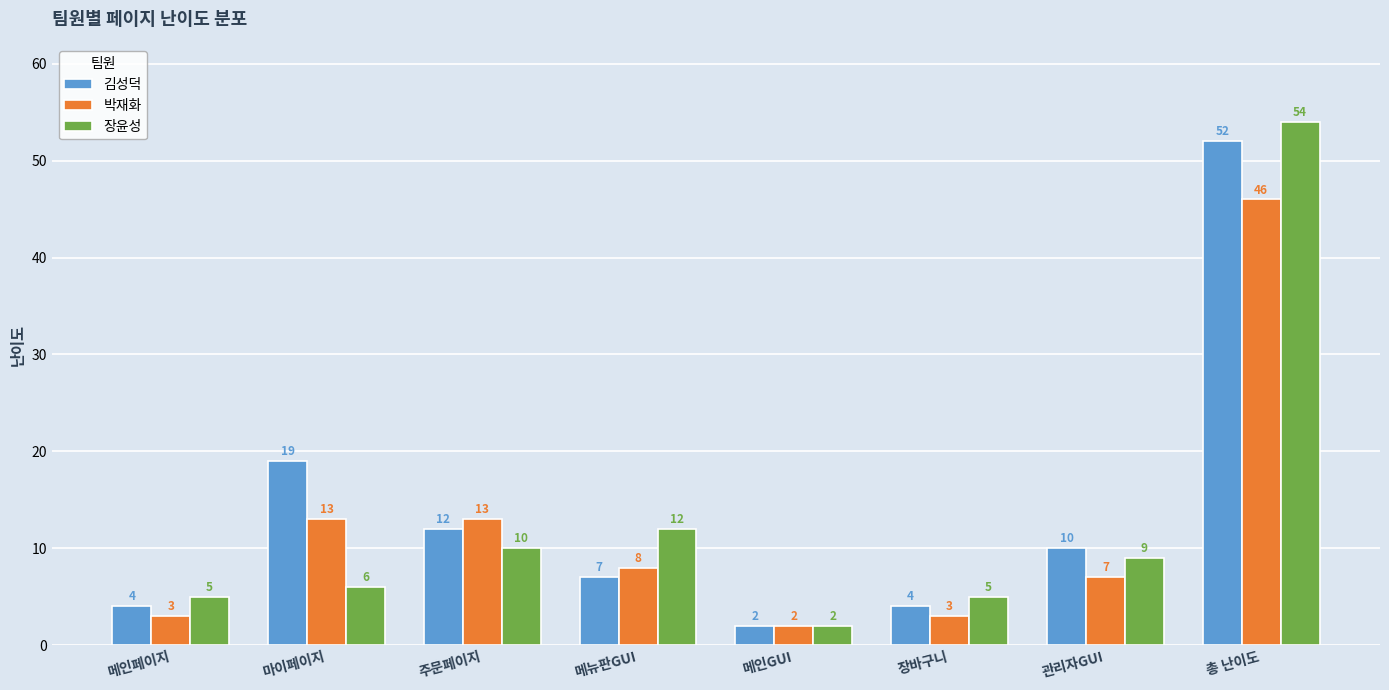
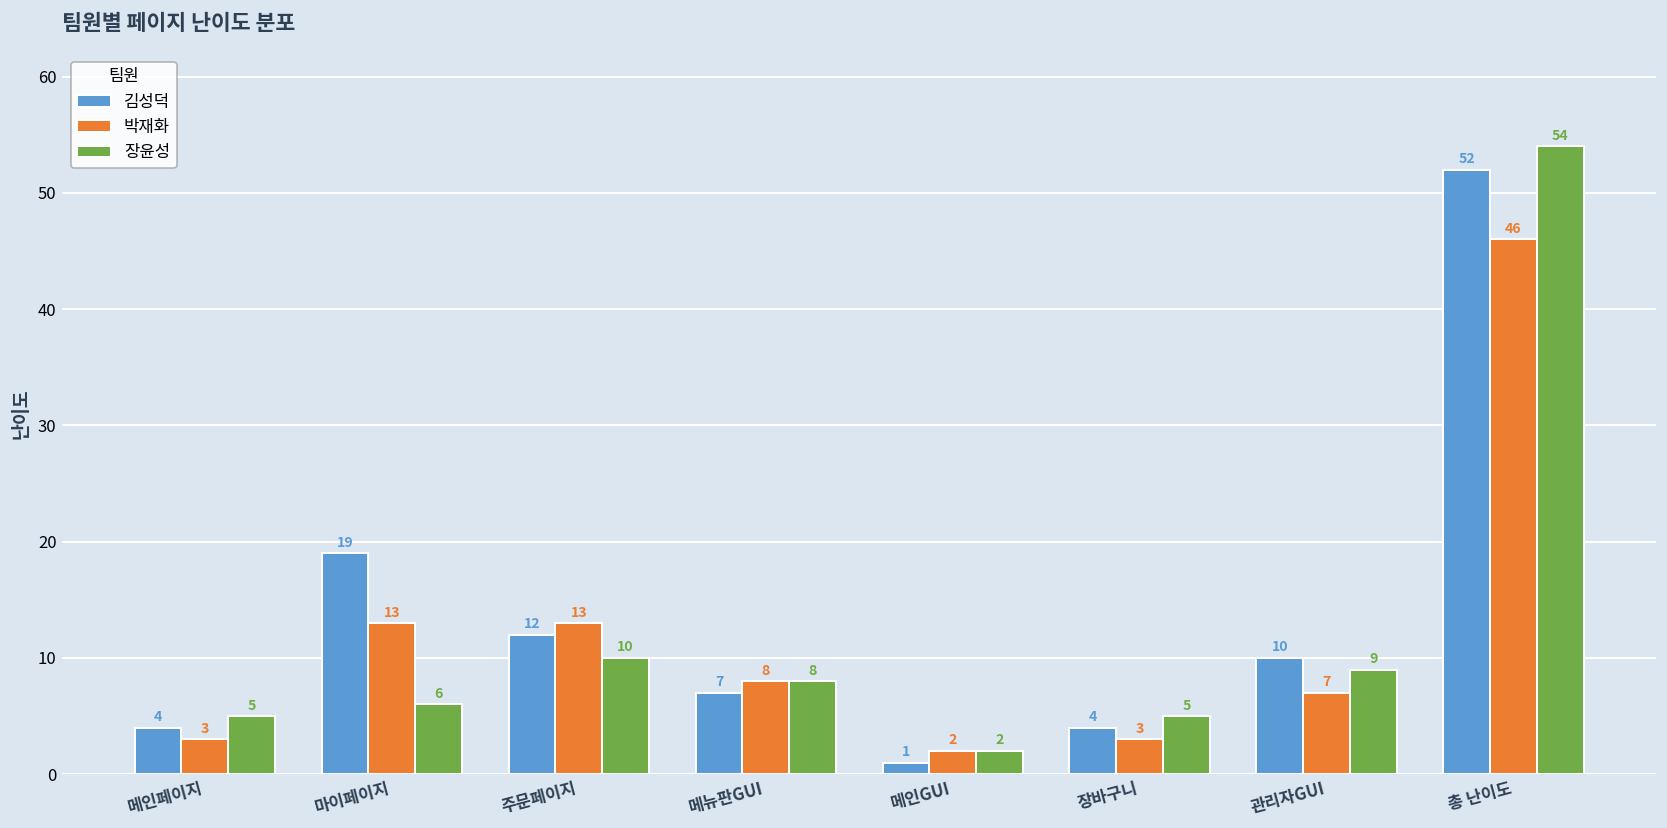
  {
    "김성덕": {
      "메인페이지": 4,
      "마이페이지": 19,
      "주문페이지": 12,
      "메뉴판GUI": 7,
-     "메인GUI": 2,
+     "메인GUI": 1,
      "장바구니": 4,
      "관리자GUI": 10,
      "총 난이도": 52
    },
    "박재화": {
      "메인페이지": 3,
      "마이페이지": 13,
      "주문페이지": 13,
      "메뉴판GUI": 8,
      "메인GUI": 2,
      "장바구니": 3,
      "관리자GUI": 7,
      "총 난이도": 46
    },
    "장윤성": {
      "메인페이지": 5,
      "마이페이지": 6,
      "주문페이지": 10,
-     "메뉴판GUI": 12,
+     "메뉴판GUI": 8,
      "메인GUI": 2,
      "장바구니": 5,
      "관리자GUI": 9,
      "총 난이도": 54
    }
  }
